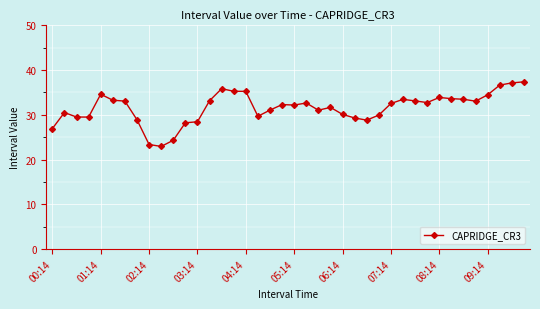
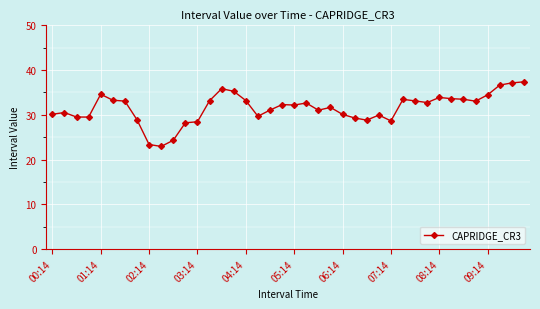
  {
-   "00:14": 27,
+   "00:14": 30,
    "01:14": 35,
    "02:14": 23,
    "03:14": 28,
-   "04:14": 35,
+   "04:14": 33,
    "05:14": 32,
    "06:14": 30,
-   "07:14": 33,
+   "07:14": 29,
    "08:14": 34,
    "09:14": 34
  }
